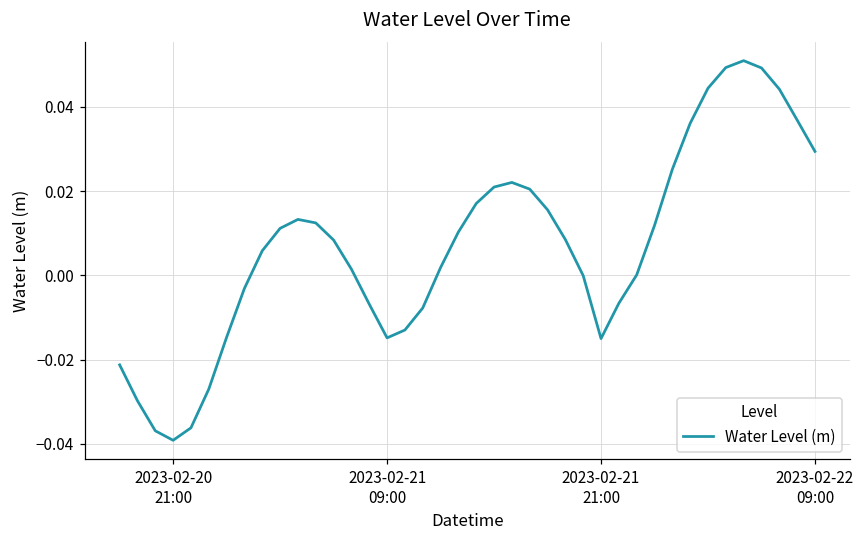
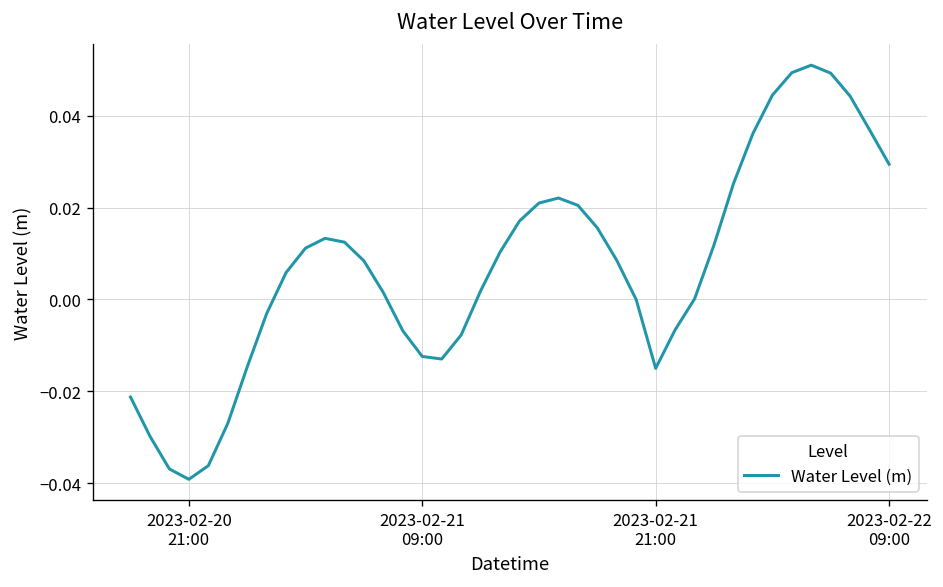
  {
    "2023-02-20 21:00": -0.039,
-   "2023-02-21 09:00": -0.015,
+   "2023-02-21 09:00": -0.012,
    "2023-02-21 21:00": -0.015,
    "2023-02-22 09:00": 0.029
  }
